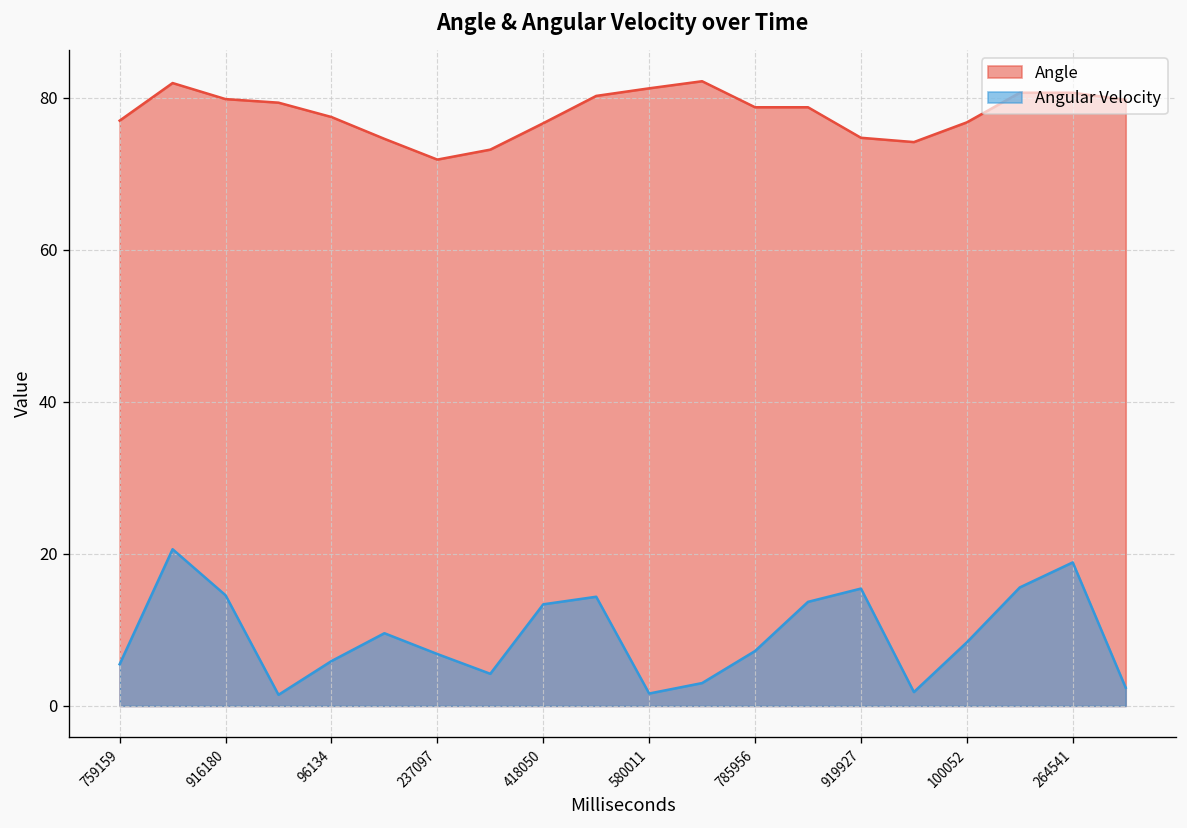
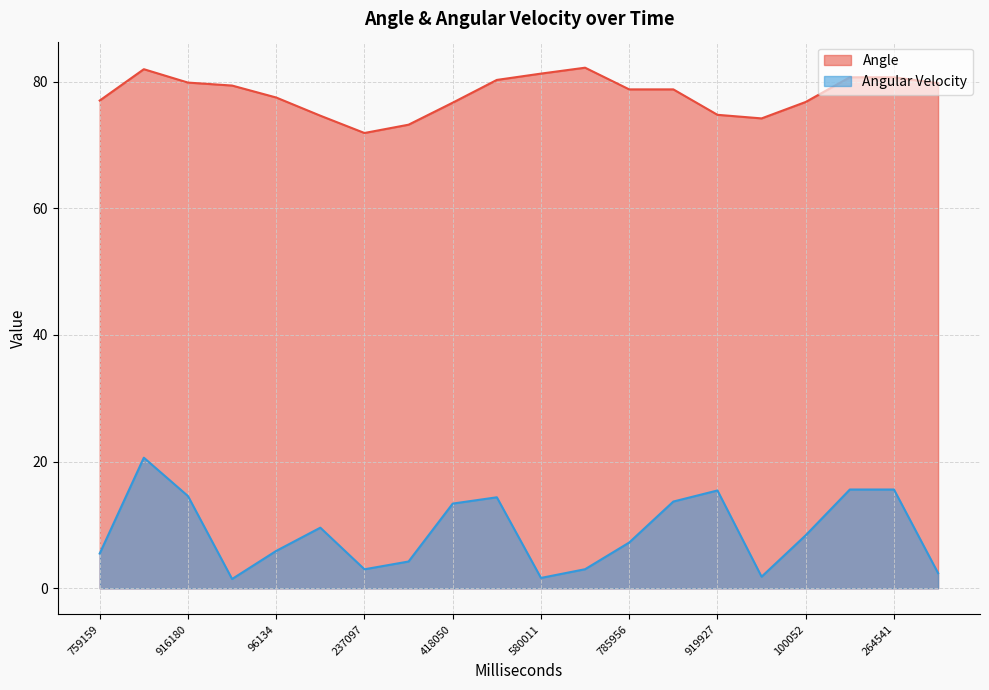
  {
    "Angle": {
      "759159": 77,
      "916180": 80,
      "96134": 77,
      "237097": 72,
      "418050": 77,
      "580011": 81,
      "785956": 79,
      "919927": 75,
      "100052": 77
    },
    "Angular Velocity": {
      "759159": 5,
      "916180": 15,
      "96134": 6,
-     "237097": 7,
+     "237097": 3,
      "418050": 13,
      "580011": 2,
      "785956": 7,
      "919927": 15,
      "100052": 8,
-     "264541": 19
+     "264541": 16
    }
  }
